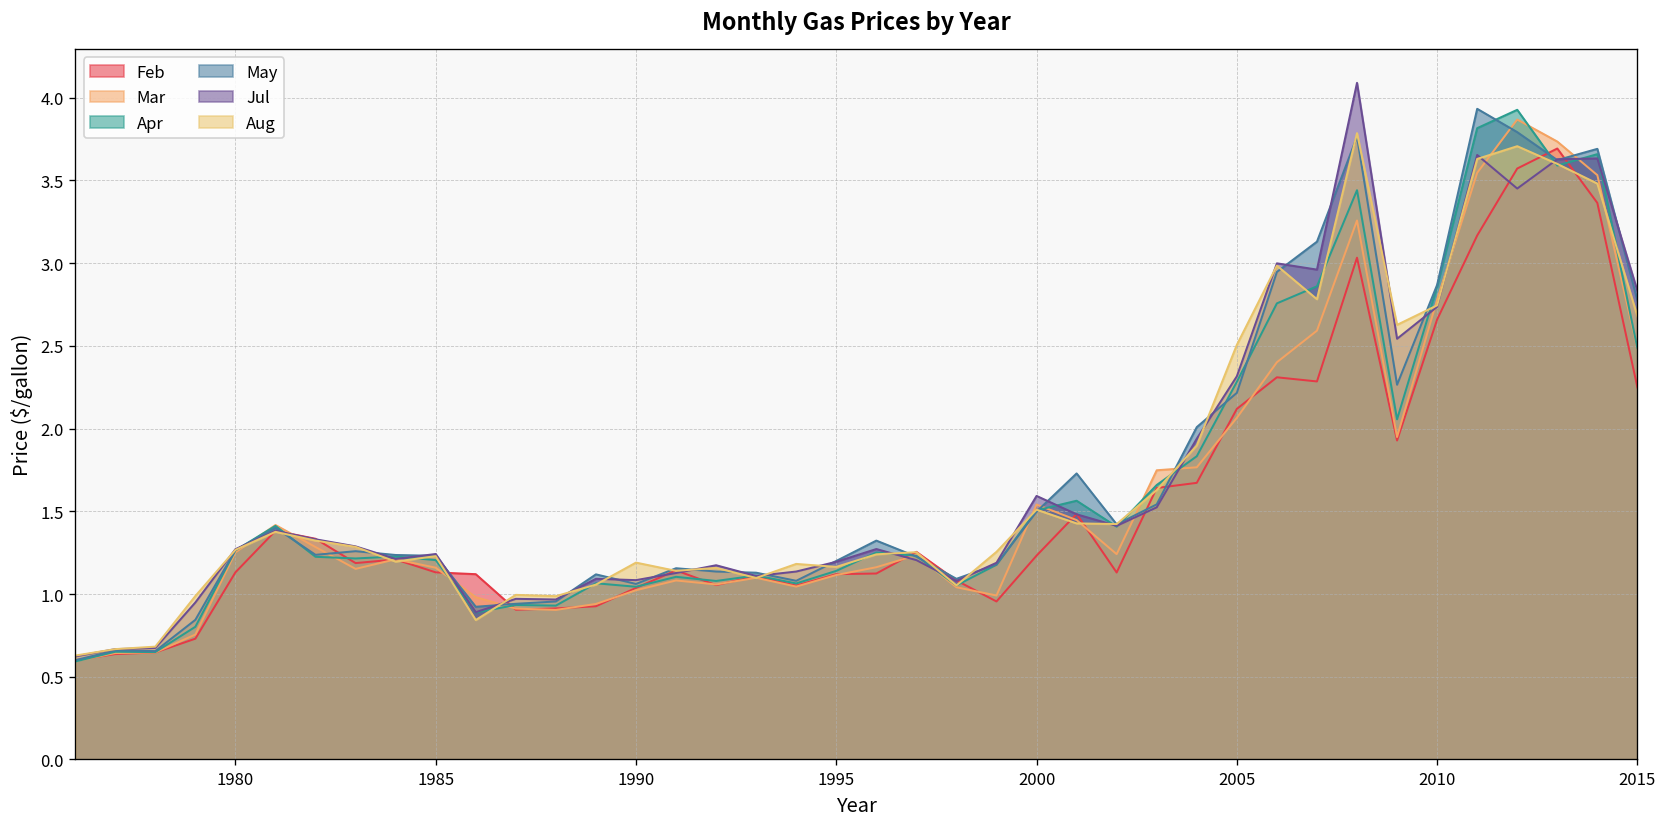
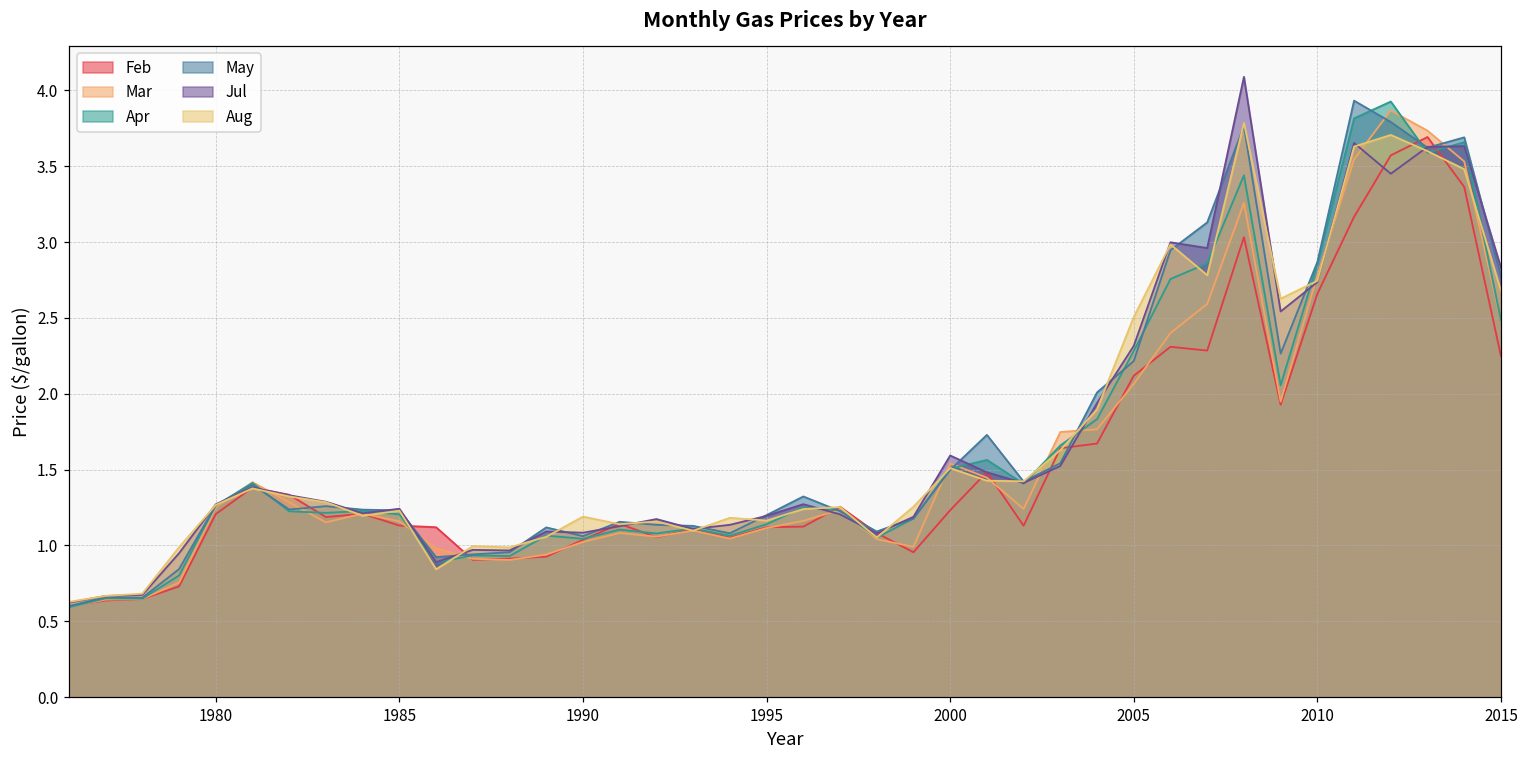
  {
    "Feb": {
-     "1980": 1.13,
+     "1980": 1.21,
      "1985": 1.13,
      "2000": 1.23,
      "2005": 2.12,
      "2010": 2.66,
      "2015": 2.25
    }
  }
